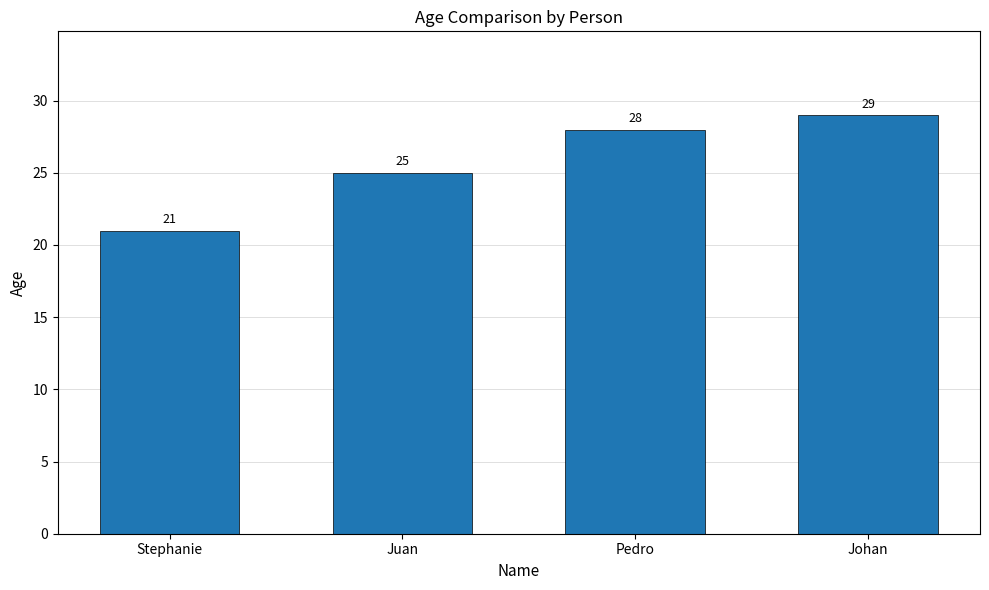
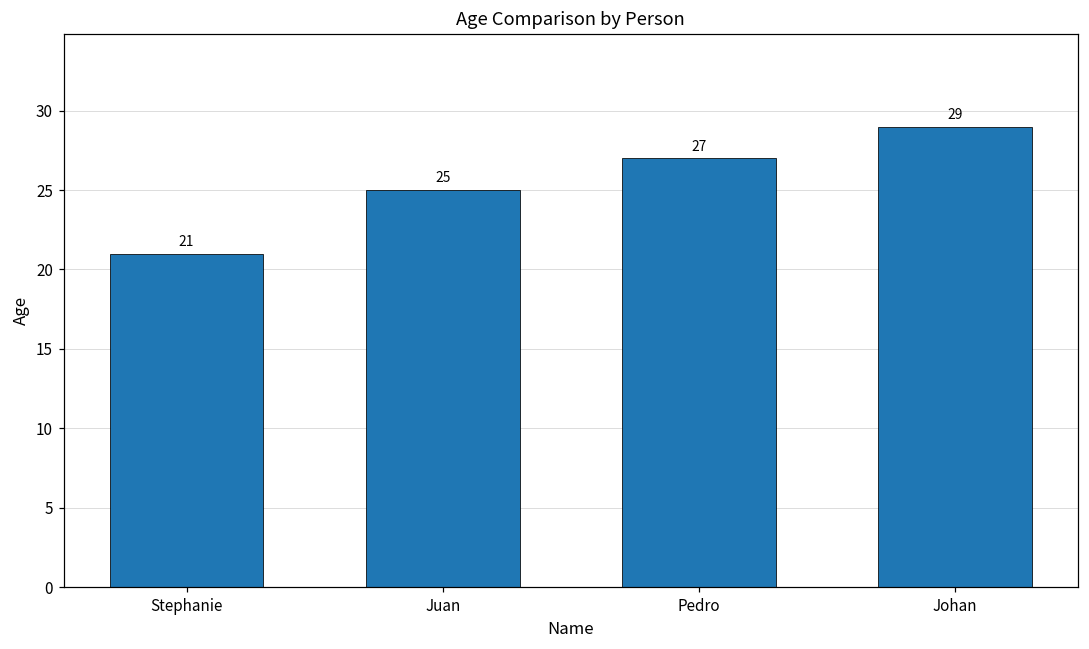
  {
    "Stephanie": 21,
    "Juan": 25,
-   "Pedro": 28,
+   "Pedro": 27,
    "Johan": 29
  }
